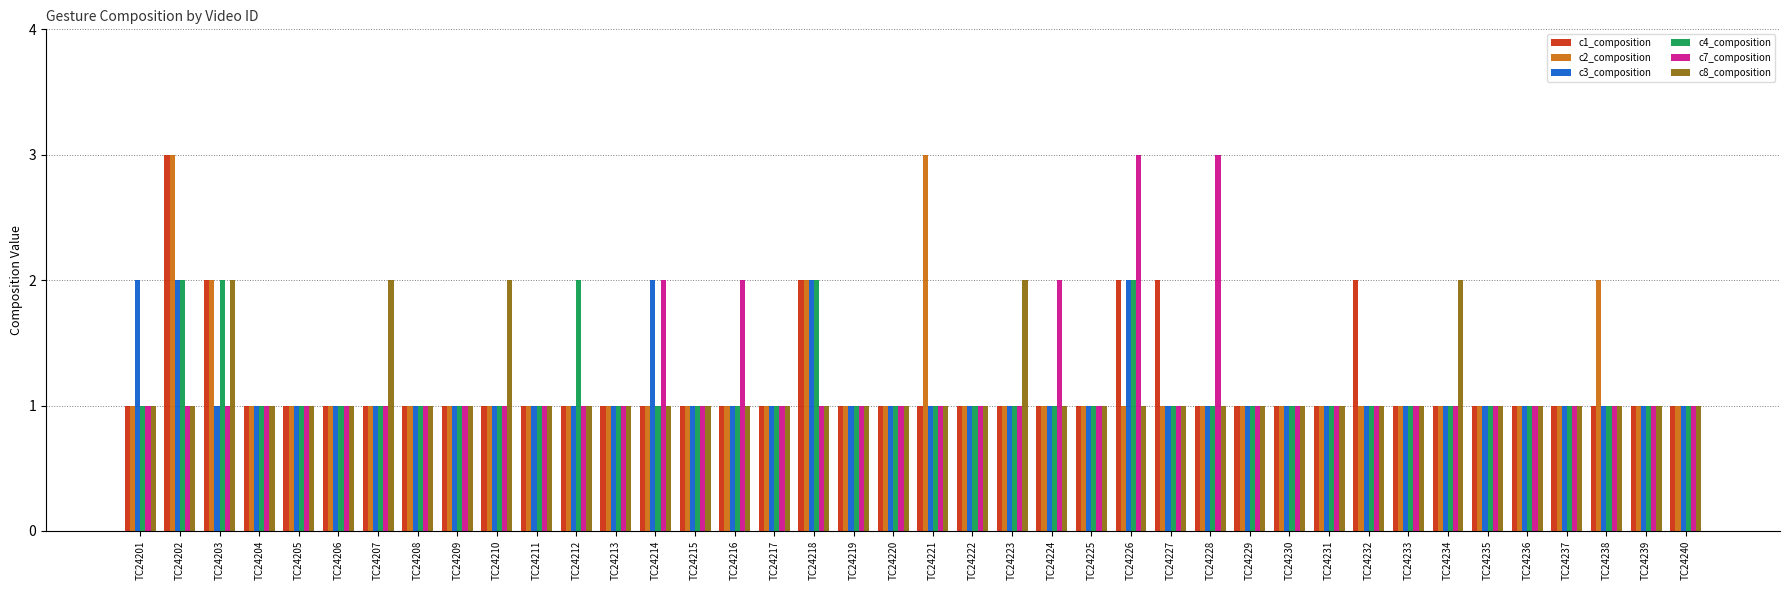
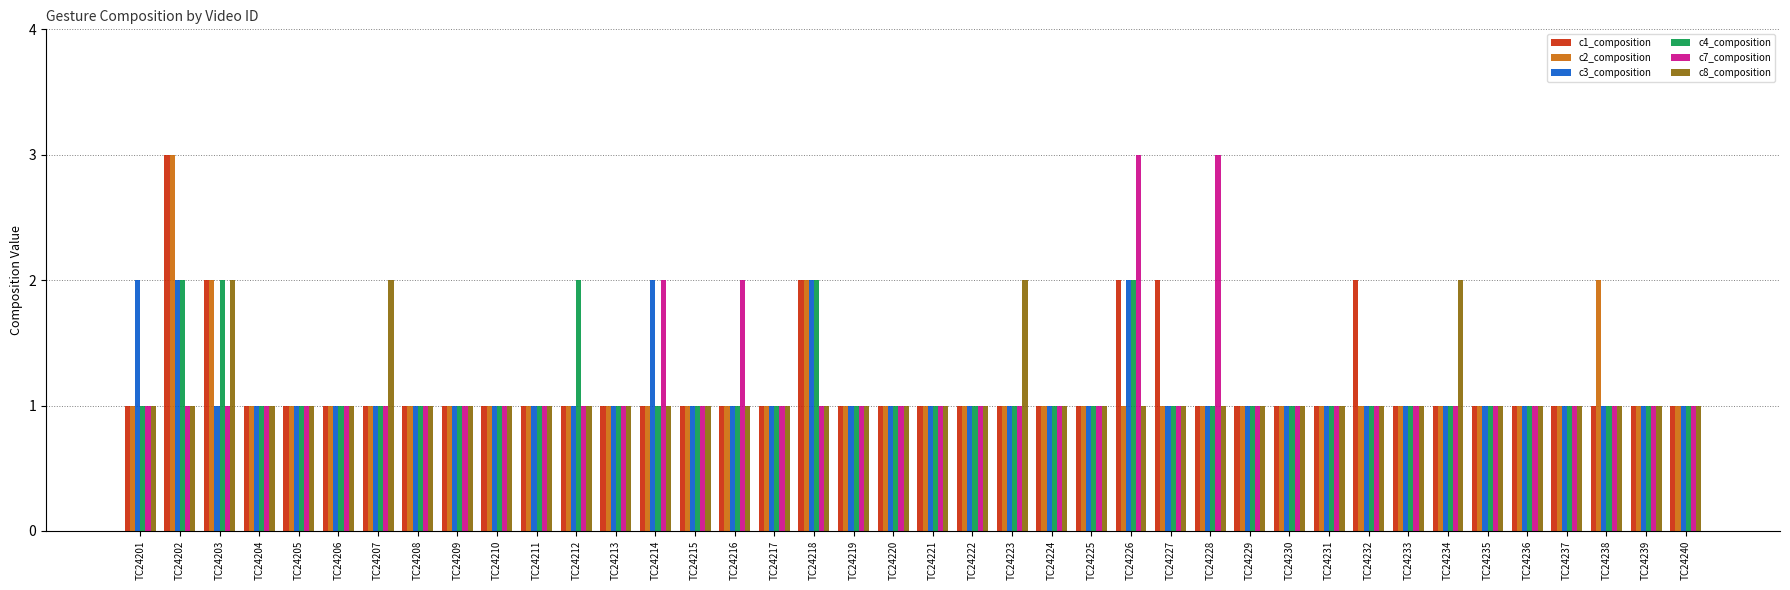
  {
    "c2_composition": {
      "TC24201": 1,
      "TC24202": 3,
      "TC24203": 2,
      "TC24204": 1,
      "TC24205": 1,
      "TC24206": 1,
      "TC24207": 1,
      "TC24208": 1,
      "TC24209": 1,
      "TC24210": 1,
      "TC24211": 1,
      "TC24212": 1,
      "TC24213": 1,
      "TC24214": 1,
      "TC24215": 1,
      "TC24216": 1,
      "TC24217": 1,
      "TC24218": 2,
      "TC24219": 1,
      "TC24220": 1,
-     "TC24221": 3,
+     "TC24221": 1,
      "TC24222": 1,
      "TC24223": 1,
      "TC24224": 1,
      "TC24225": 1,
      "TC24226": 1,
      "TC24227": 1,
      "TC24228": 1,
      "TC24229": 1,
      "TC24230": 1,
      "TC24231": 1,
      "TC24232": 1,
      "TC24233": 1,
      "TC24234": 1,
      "TC24235": 1,
      "TC24236": 1,
      "TC24237": 1,
      "TC24238": 2,
      "TC24239": 1,
      "TC24240": 1
    },
    "c7_composition": {
      "TC24201": 1,
      "TC24202": 1,
      "TC24203": 1,
      "TC24204": 1,
      "TC24205": 1,
      "TC24206": 1,
      "TC24207": 1,
      "TC24208": 1,
      "TC24209": 1,
      "TC24210": 1,
      "TC24211": 1,
      "TC24212": 1,
      "TC24213": 1,
      "TC24214": 2,
      "TC24215": 1,
      "TC24216": 2,
      "TC24217": 1,
      "TC24218": 1,
      "TC24219": 1,
      "TC24220": 1,
      "TC24221": 1,
      "TC24222": 1,
      "TC24223": 1,
-     "TC24224": 2,
+     "TC24224": 1,
      "TC24225": 1,
      "TC24226": 3,
      "TC24227": 1,
      "TC24228": 3,
      "TC24229": 1,
      "TC24230": 1,
      "TC24231": 1,
      "TC24232": 1,
      "TC24233": 1,
      "TC24234": 1,
      "TC24235": 1,
      "TC24236": 1,
      "TC24237": 1,
      "TC24238": 1,
      "TC24239": 1,
      "TC24240": 1
    },
    "c8_composition": {
      "TC24201": 1,
      "TC24202": 1,
      "TC24203": 2,
      "TC24204": 1,
      "TC24205": 1,
      "TC24206": 1,
      "TC24207": 2,
      "TC24208": 1,
      "TC24209": 1,
-     "TC24210": 2,
+     "TC24210": 1,
      "TC24211": 1,
      "TC24212": 1,
      "TC24213": 1,
      "TC24214": 1,
      "TC24215": 1,
      "TC24216": 1,
      "TC24217": 1,
      "TC24218": 1,
      "TC24219": 1,
      "TC24220": 1,
      "TC24221": 1,
      "TC24222": 1,
      "TC24223": 2,
      "TC24224": 1,
      "TC24225": 1,
      "TC24226": 1,
      "TC24227": 1,
      "TC24228": 1,
      "TC24229": 1,
      "TC24230": 1,
      "TC24231": 1,
      "TC24232": 1,
      "TC24233": 1,
      "TC24234": 2,
      "TC24235": 1,
      "TC24236": 1,
      "TC24237": 1,
      "TC24238": 1,
      "TC24239": 1,
      "TC24240": 1
    }
  }
